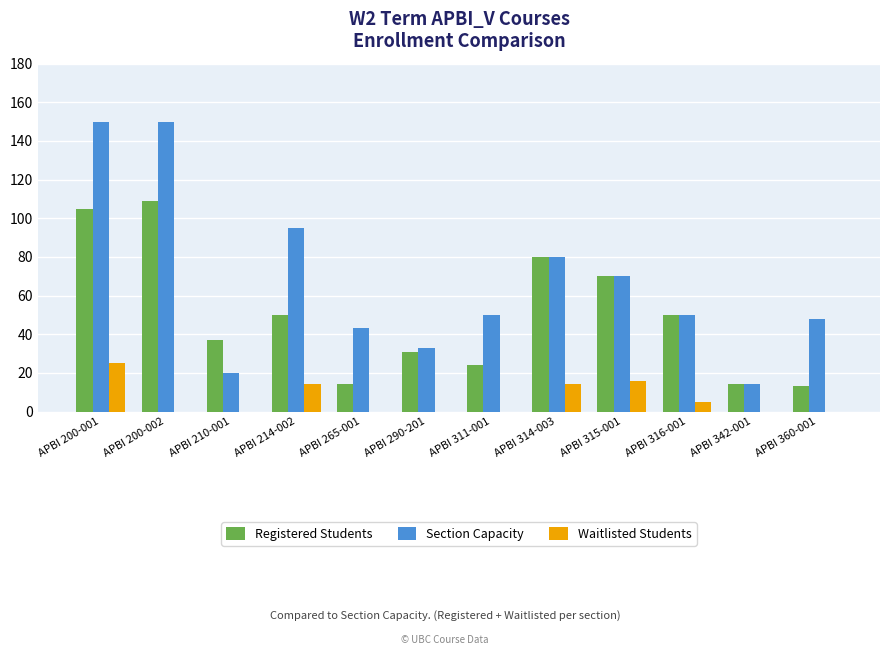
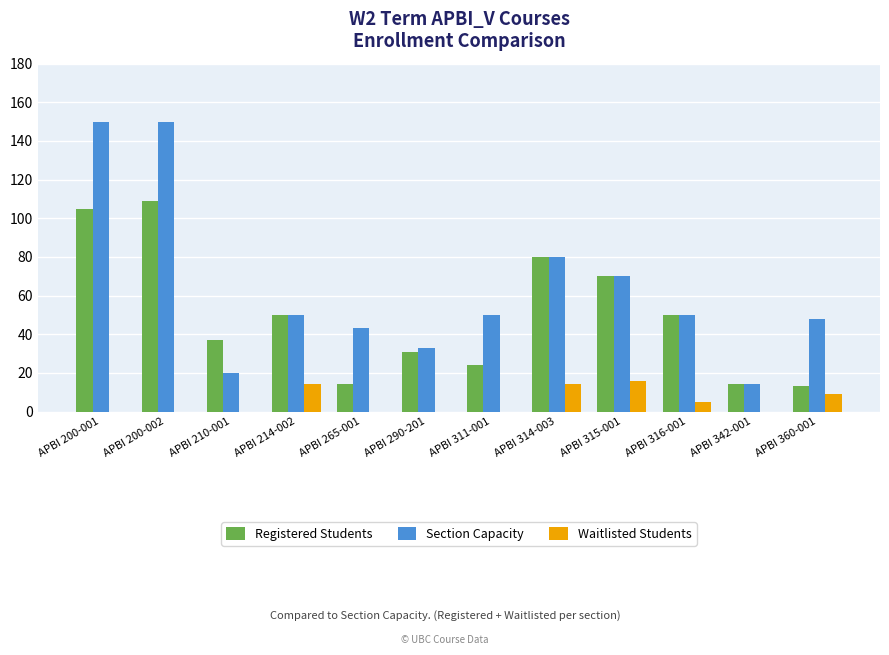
  {
    "Registered Students": {
      "APBI 200-001": 105,
      "APBI 200-002": 109,
      "APBI 210-001": 37,
      "APBI 214-002": 50,
      "APBI 265-001": 14,
      "APBI 290-201": 31,
      "APBI 311-001": 24,
      "APBI 314-003": 80,
      "APBI 315-001": 70,
      "APBI 316-001": 50,
      "APBI 342-001": 14,
      "APBI 360-001": 13
    },
    "Section Capacity": {
      "APBI 200-001": 150,
      "APBI 200-002": 150,
      "APBI 210-001": 20,
-     "APBI 214-002": 95,
+     "APBI 214-002": 50,
      "APBI 265-001": 43,
      "APBI 290-201": 33,
      "APBI 311-001": 50,
      "APBI 314-003": 80,
      "APBI 315-001": 70,
      "APBI 316-001": 50,
      "APBI 342-001": 14,
      "APBI 360-001": 48
    },
    "Waitlisted Students": {
-     "APBI 200-001": 25,
+     "APBI 200-001": 0,
      "APBI 200-002": 0,
      "APBI 210-001": 0,
      "APBI 214-002": 14,
      "APBI 265-001": 0,
      "APBI 290-201": 0,
      "APBI 311-001": 0,
      "APBI 314-003": 14,
      "APBI 315-001": 16,
      "APBI 316-001": 5,
      "APBI 342-001": 0,
-     "APBI 360-001": 0
+     "APBI 360-001": 9
    }
  }
